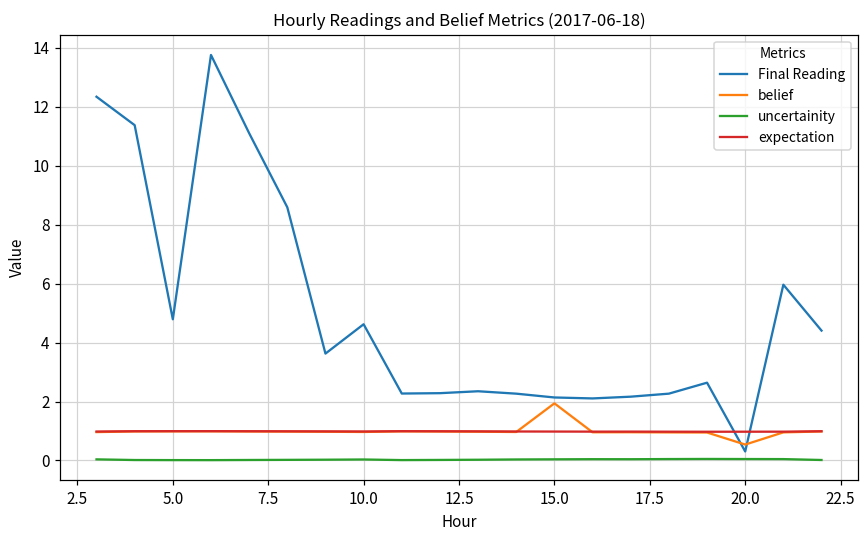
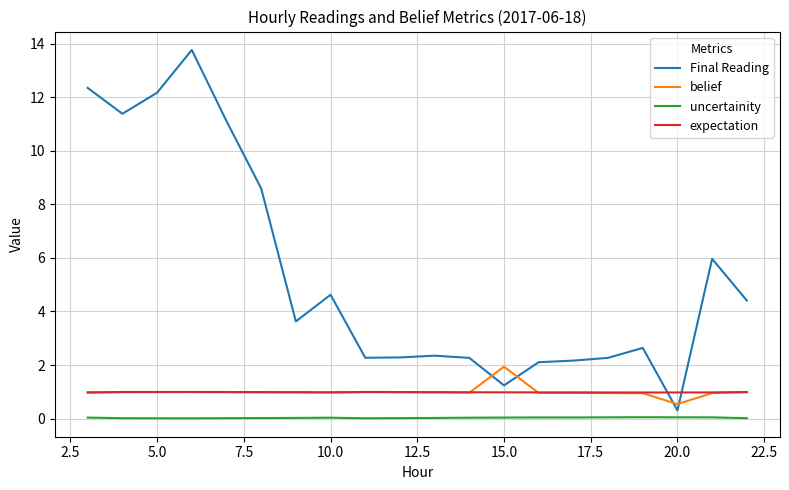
  {
    "Final Reading": {
-     "5.0": 4.8,
+     "5.0": 12.2,
      "10.0": 4.6,
-     "15.0": 2.1,
+     "15.0": 1.2,
      "20.0": 0.3
    },
    "belief": {
      "15.0": 1.9,
      "20.0": 0.5
    },
    "uncertainity": {
      "5.0": 0.0,
      "10.0": 0.0,
      "15.0": 0.0,
      "20.0": 0.0
    },
    "expectation": {
      "15.0": 1.0,
      "20.0": 1.0
    }
  }
